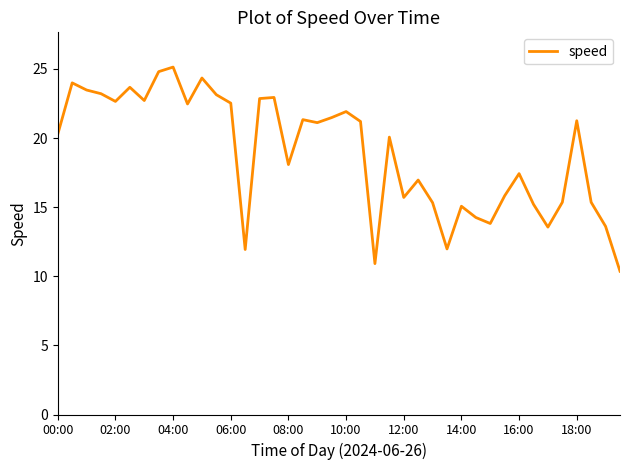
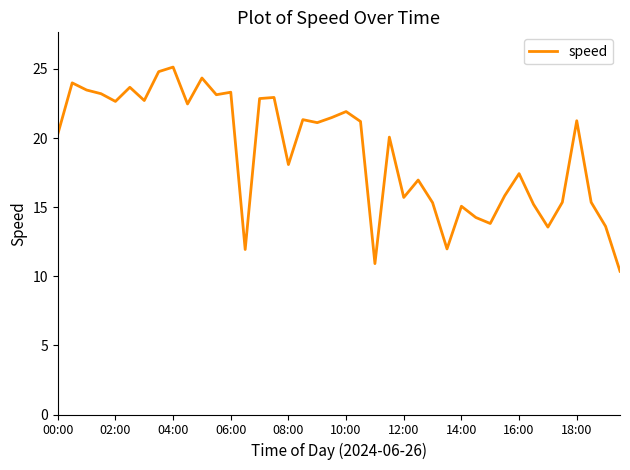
  {
    "00:00": 20.3,
    "02:00": 22.6,
    "04:00": 25.1,
-   "06:00": 22.5,
+   "06:00": 23.3,
    "08:00": 18.1,
    "10:00": 21.9,
    "12:00": 15.7,
    "14:00": 15.1,
    "16:00": 17.4,
    "18:00": 21.3
  }
